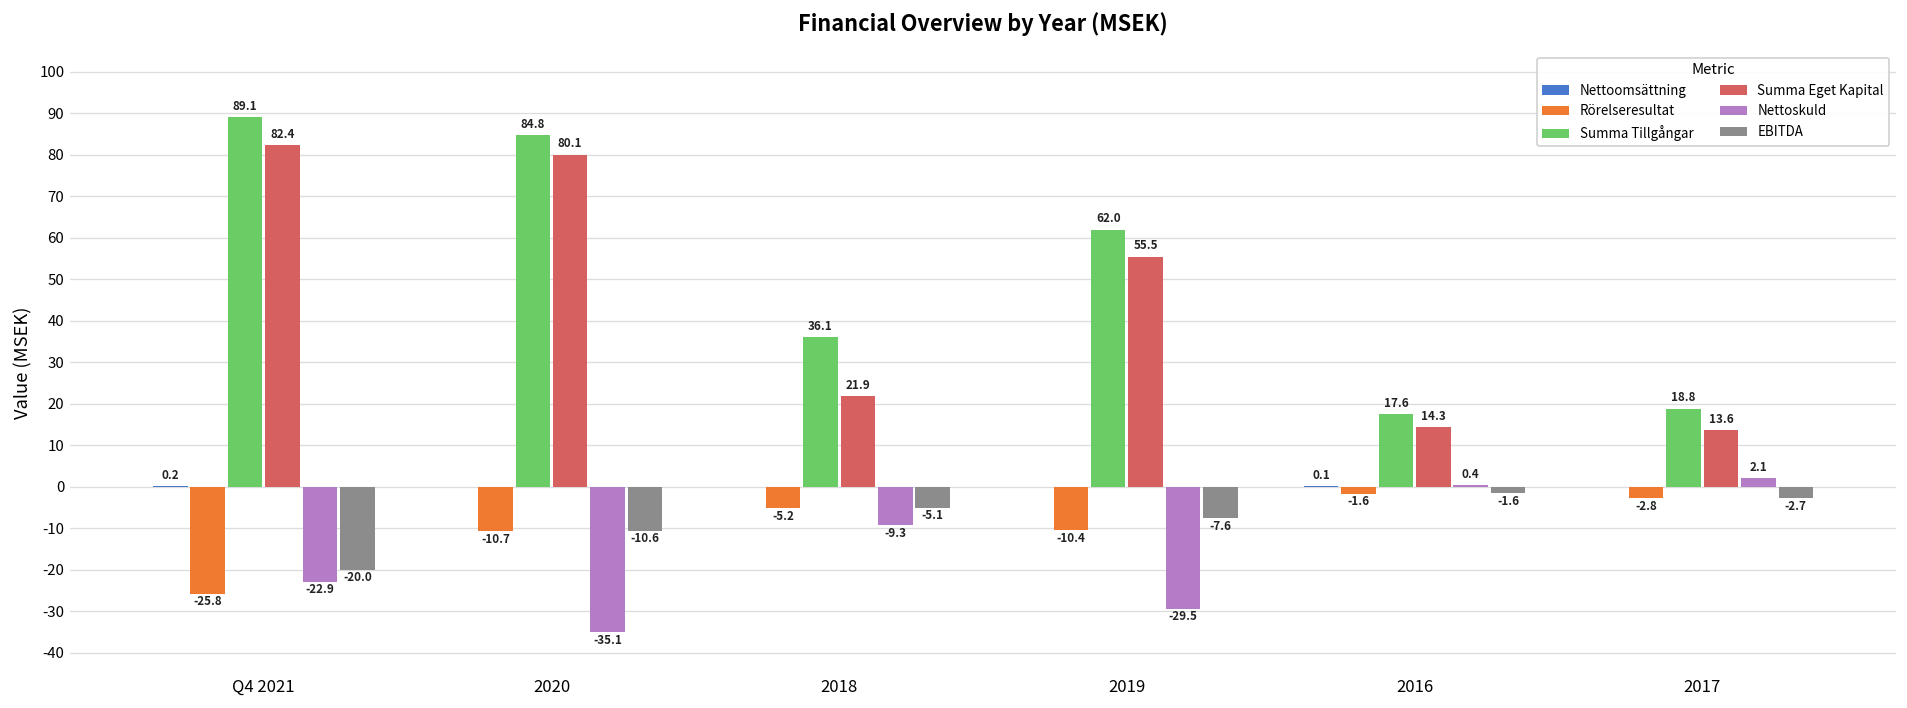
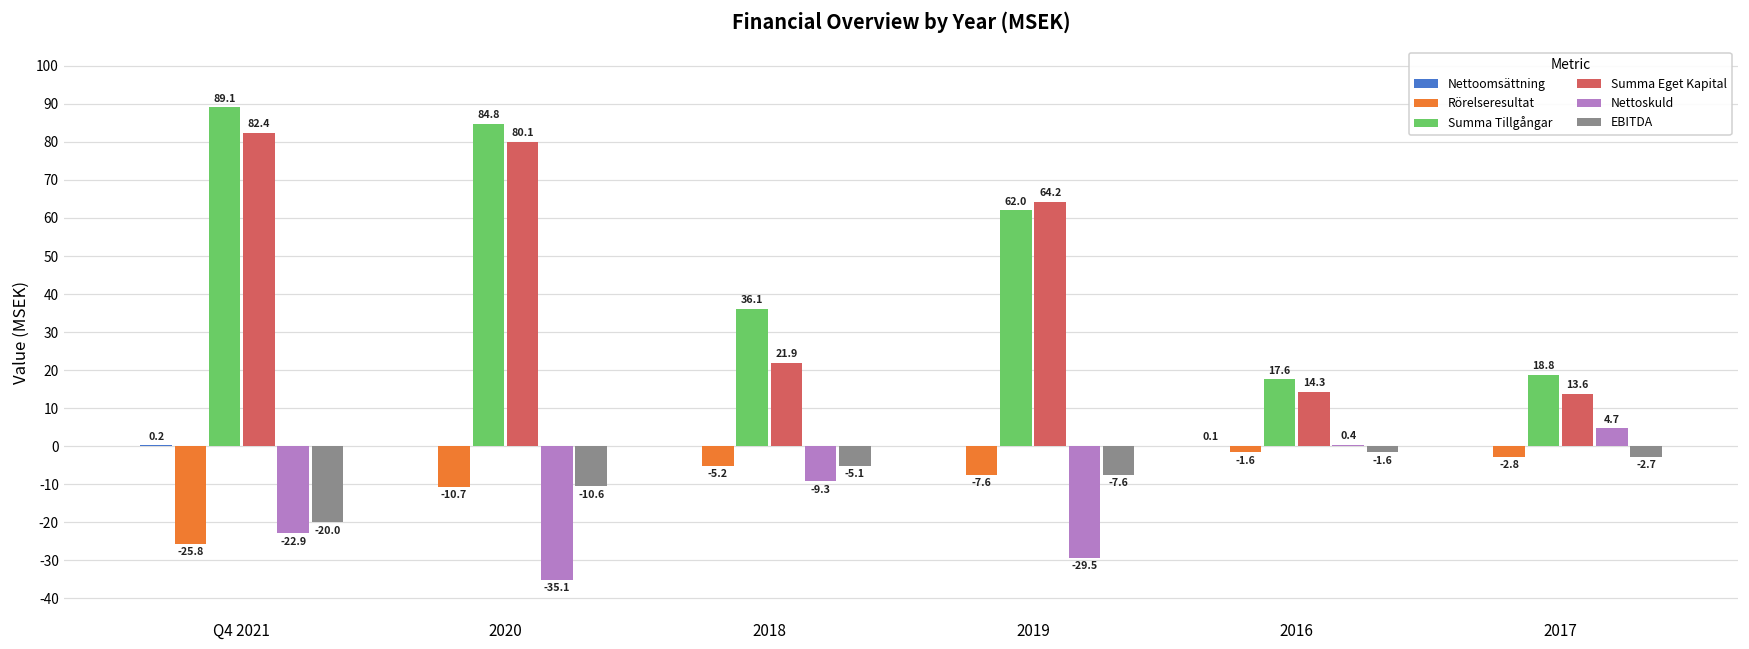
  {
    "Nettoomsättning": {
      "Q4 2021": 0.2,
      "2016": 0.1
    },
    "Rörelseresultat": {
      "Q4 2021": -25.8,
      "2020": -10.7,
      "2018": -5.2,
-     "2019": -10.4,
+     "2019": -7.6,
      "2016": -1.6,
      "2017": -2.8
    },
    "Summa Tillgångar": {
      "Q4 2021": 89.1,
      "2020": 84.8,
      "2018": 36.1,
      "2019": 62.0,
      "2016": 17.6,
      "2017": 18.8
    },
    "Summa Eget Kapital": {
      "Q4 2021": 82.4,
      "2020": 80.1,
      "2018": 21.9,
-     "2019": 55.5,
+     "2019": 64.2,
      "2016": 14.3,
      "2017": 13.6
    },
    "Nettoskuld": {
      "Q4 2021": -22.9,
      "2020": -35.1,
      "2018": -9.3,
      "2019": -29.5,
      "2016": 0.4,
-     "2017": 2.1
+     "2017": 4.7
    },
    "EBITDA": {
      "Q4 2021": -20.0,
      "2020": -10.6,
      "2018": -5.1,
      "2019": -7.6,
      "2016": -1.6,
      "2017": -2.7
    }
  }
